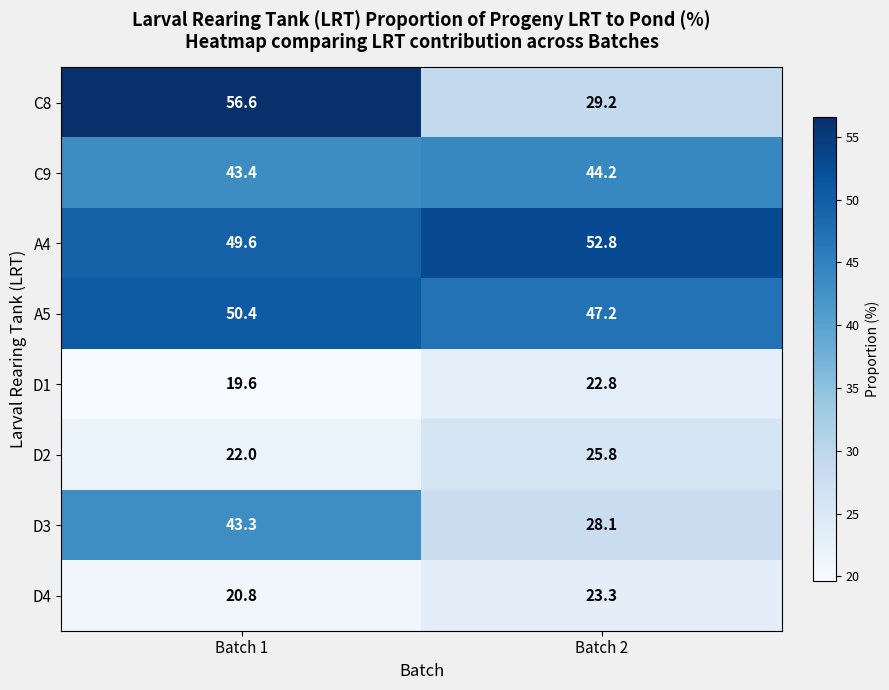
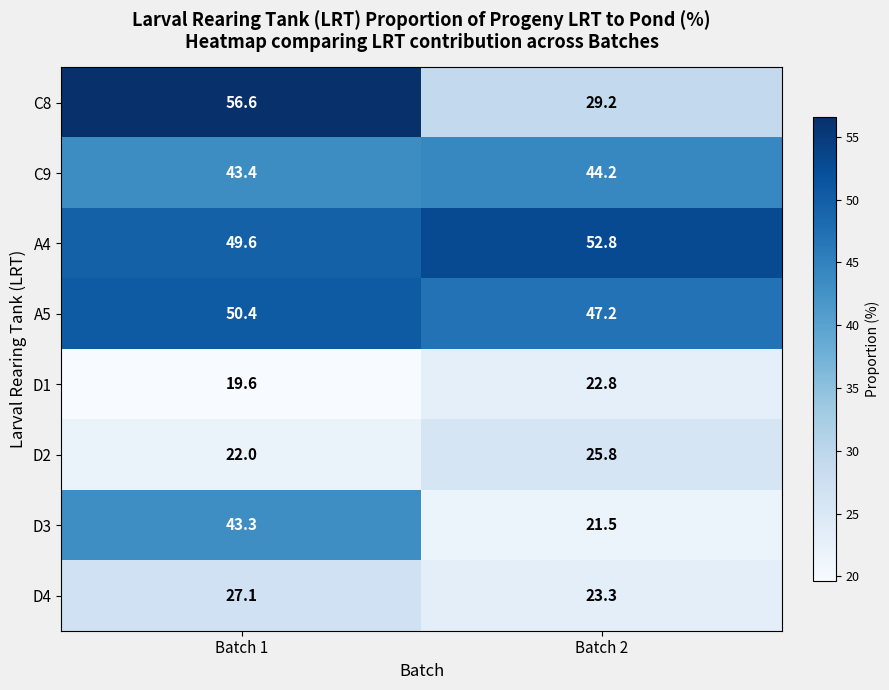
  {
    "C8": {
      "Batch 1": 56.6,
      "Batch 2": 29.2
    },
    "C9": {
      "Batch 1": 43.4,
      "Batch 2": 44.2
    },
    "A4": {
      "Batch 1": 49.6,
      "Batch 2": 52.8
    },
    "A5": {
      "Batch 1": 50.4,
      "Batch 2": 47.2
    },
    "D1": {
      "Batch 1": 19.6,
      "Batch 2": 22.8
    },
    "D2": {
      "Batch 1": 22.0,
      "Batch 2": 25.8
    },
    "D3": {
      "Batch 1": 43.3,
-     "Batch 2": 28.1
+     "Batch 2": 21.5
    },
    "D4": {
-     "Batch 1": 20.8,
+     "Batch 1": 27.1,
      "Batch 2": 23.3
    }
  }
